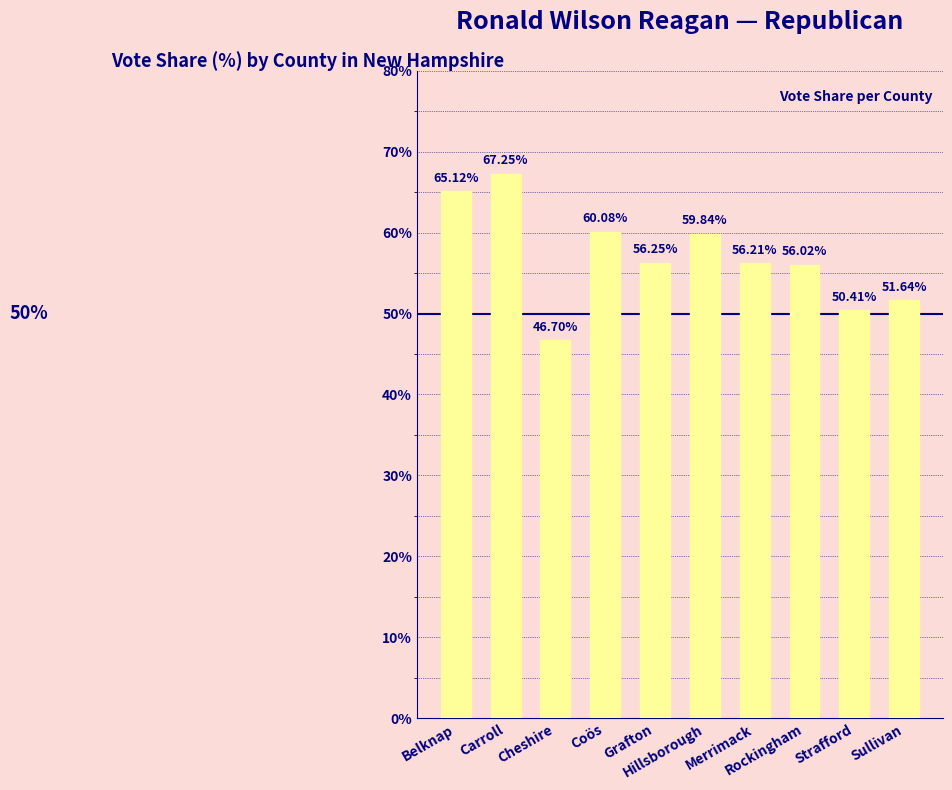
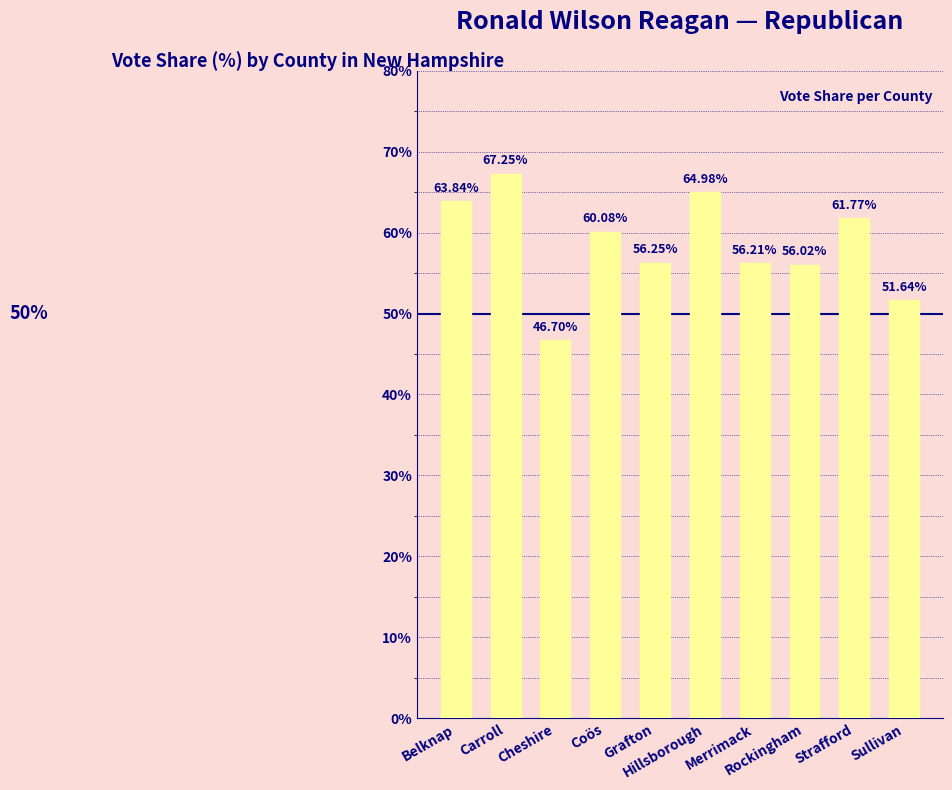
  {
-   "Belknap": "65.12%",
+   "Belknap": "63.84%",
    "Carroll": "67.25%",
    "Cheshire": "46.70%",
    "Coös": "60.08%",
    "Grafton": "56.25%",
-   "Hillsborough": "59.84%",
+   "Hillsborough": "64.98%",
    "Merrimack": "56.21%",
    "Rockingham": "56.02%",
-   "Strafford": "50.41%",
+   "Strafford": "61.77%",
    "Sullivan": "51.64%"
  }
